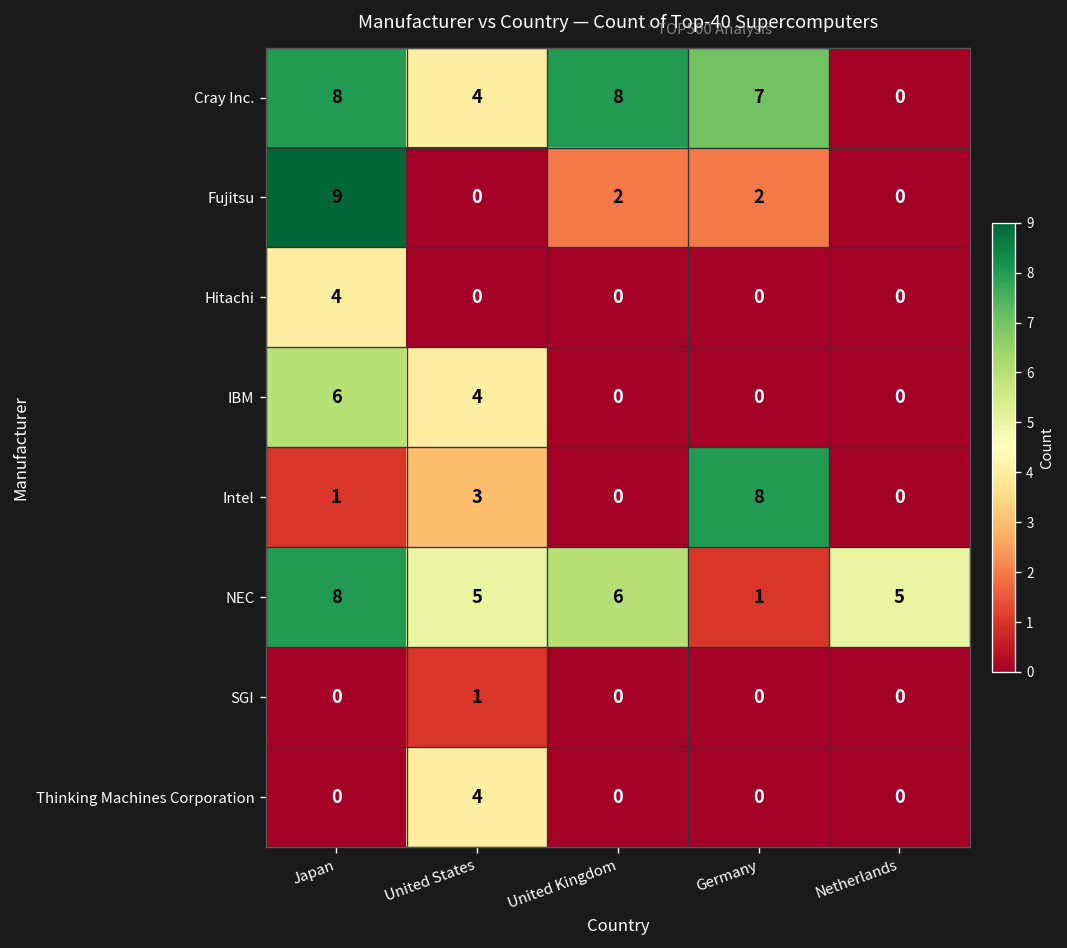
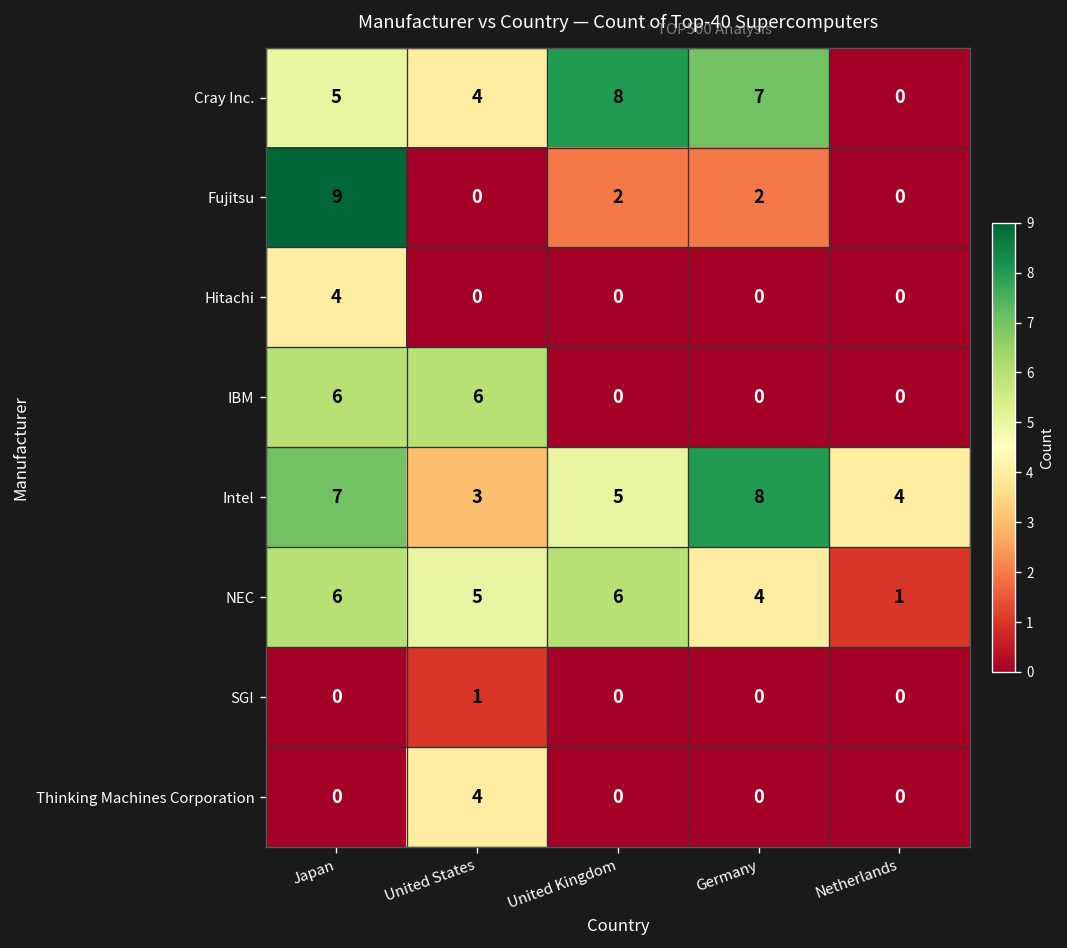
  {
    "Cray Inc.": {
-     "Japan": 8,
+     "Japan": 5,
      "United States": 4,
      "United Kingdom": 8,
      "Germany": 7,
      "Netherlands": 0
    },
    "Fujitsu": {
      "Japan": 9,
      "United States": 0,
      "United Kingdom": 2,
      "Germany": 2,
      "Netherlands": 0
    },
    "Hitachi": {
      "Japan": 4,
      "United States": 0,
      "United Kingdom": 0,
      "Germany": 0,
      "Netherlands": 0
    },
    "IBM": {
      "Japan": 6,
-     "United States": 4,
+     "United States": 6,
      "United Kingdom": 0,
      "Germany": 0,
      "Netherlands": 0
    },
    "Intel": {
-     "Japan": 1,
+     "Japan": 7,
      "United States": 3,
-     "United Kingdom": 0,
+     "United Kingdom": 5,
      "Germany": 8,
-     "Netherlands": 0
+     "Netherlands": 4
    },
    "NEC": {
-     "Japan": 8,
+     "Japan": 6,
      "United States": 5,
      "United Kingdom": 6,
-     "Germany": 1,
-     "Netherlands": 5
+     "Germany": 4,
+     "Netherlands": 1
    },
    "SGI": {
      "Japan": 0,
      "United States": 1,
      "United Kingdom": 0,
      "Germany": 0,
      "Netherlands": 0
    },
    "Thinking Machines Corporation": {
      "Japan": 0,
      "United States": 4,
      "United Kingdom": 0,
      "Germany": 0,
      "Netherlands": 0
    }
  }
